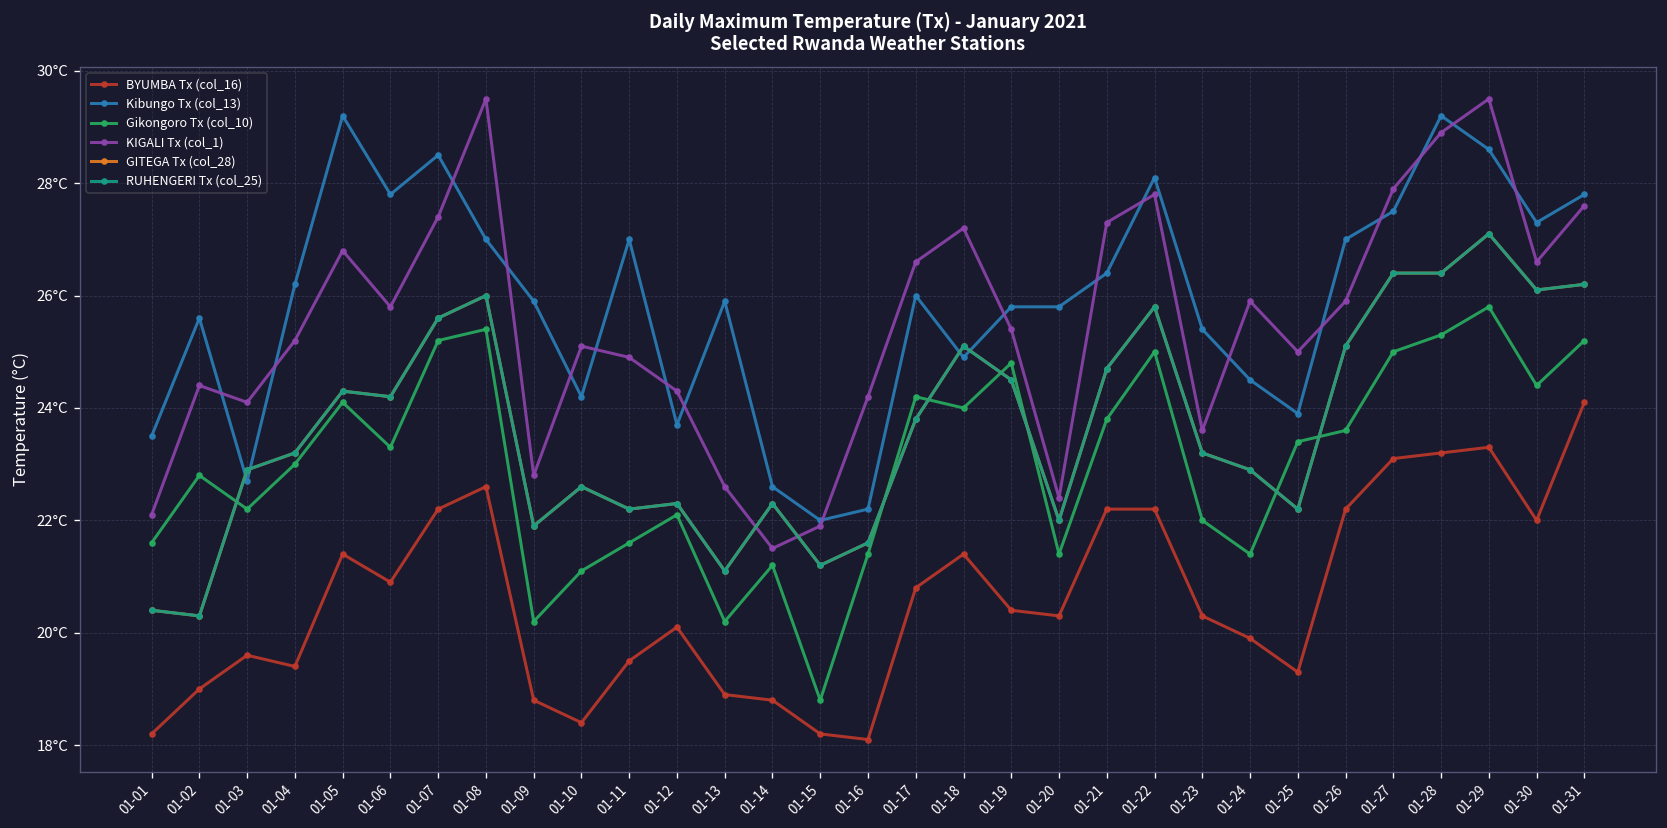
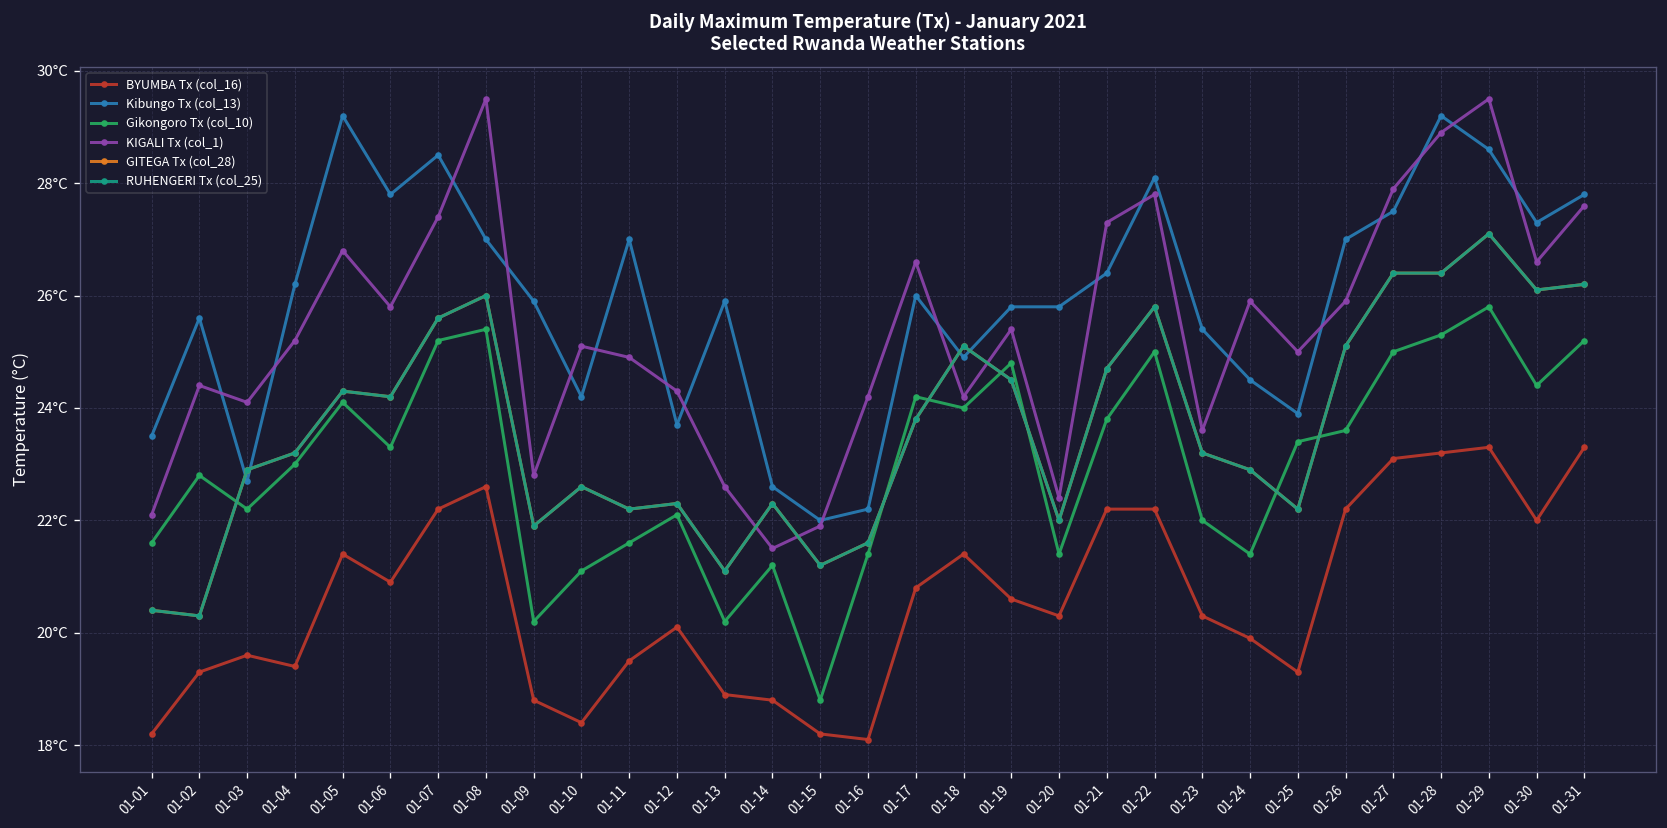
  {
    "BYUMBA Tx (col_16)": {
      "01-01": "18.2°C",
-     "01-02": "19.0°C",
+     "01-02": "19.3°C",
      "01-03": "19.6°C",
      "01-04": "19.4°C",
      "01-05": "21.4°C",
      "01-06": "20.9°C",
      "01-07": "22.2°C",
      "01-08": "22.6°C",
      "01-09": "18.8°C",
      "01-10": "18.4°C",
      "01-11": "19.5°C",
      "01-12": "20.1°C",
      "01-13": "18.9°C",
      "01-14": "18.8°C",
      "01-15": "18.2°C",
      "01-16": "18.1°C",
      "01-17": "20.8°C",
      "01-18": "21.4°C",
-     "01-19": "20.4°C",
+     "01-19": "20.6°C",
      "01-20": "20.3°C",
      "01-21": "22.2°C",
      "01-22": "22.2°C",
      "01-23": "20.3°C",
      "01-24": "19.9°C",
      "01-25": "19.3°C",
      "01-26": "22.2°C",
      "01-27": "23.1°C",
      "01-28": "23.2°C",
      "01-29": "23.3°C",
      "01-30": "22.0°C",
-     "01-31": "24.1°C"
+     "01-31": "23.3°C"
    },
    "Kibungo Tx (col_13)": {
      "01-01": "23.5°C",
      "01-02": "25.6°C",
      "01-03": "22.7°C",
      "01-04": "26.2°C",
      "01-05": "29.2°C",
      "01-06": "27.8°C",
      "01-07": "28.5°C",
      "01-08": "27.0°C",
      "01-09": "25.9°C",
      "01-10": "24.2°C",
      "01-11": "27.0°C",
      "01-12": "23.7°C",
      "01-13": "25.9°C",
      "01-14": "22.6°C",
      "01-15": "22.0°C",
      "01-16": "22.2°C",
      "01-17": "26.0°C",
      "01-18": "24.9°C",
      "01-19": "25.8°C",
      "01-20": "25.8°C",
      "01-21": "26.4°C",
      "01-22": "28.1°C",
      "01-23": "25.4°C",
      "01-24": "24.5°C",
      "01-25": "23.9°C",
      "01-26": "27.0°C",
      "01-27": "27.5°C",
      "01-28": "29.2°C",
      "01-29": "28.6°C",
      "01-30": "27.3°C",
      "01-31": "27.8°C"
    },
    "KIGALI Tx (col_1)": {
      "01-01": "22.1°C",
      "01-02": "24.4°C",
      "01-03": "24.1°C",
      "01-04": "25.2°C",
      "01-05": "26.8°C",
      "01-06": "25.8°C",
      "01-07": "27.4°C",
      "01-08": "29.5°C",
      "01-09": "22.8°C",
      "01-10": "25.1°C",
      "01-11": "24.9°C",
      "01-12": "24.3°C",
      "01-13": "22.6°C",
      "01-14": "21.5°C",
      "01-15": "21.9°C",
      "01-16": "24.2°C",
      "01-17": "26.6°C",
-     "01-18": "27.2°C",
+     "01-18": "24.2°C",
      "01-19": "25.4°C",
      "01-20": "22.4°C",
      "01-21": "27.3°C",
      "01-22": "27.8°C",
      "01-23": "23.6°C",
      "01-24": "25.9°C",
      "01-25": "25.0°C",
      "01-26": "25.9°C",
      "01-27": "27.9°C",
      "01-28": "28.9°C",
      "01-29": "29.5°C",
      "01-30": "26.6°C",
      "01-31": "27.6°C"
    }
  }
